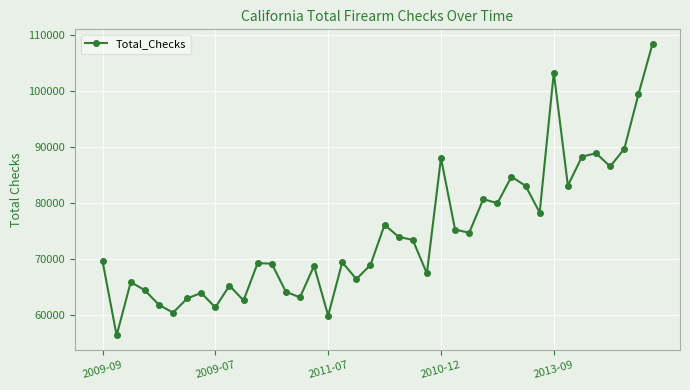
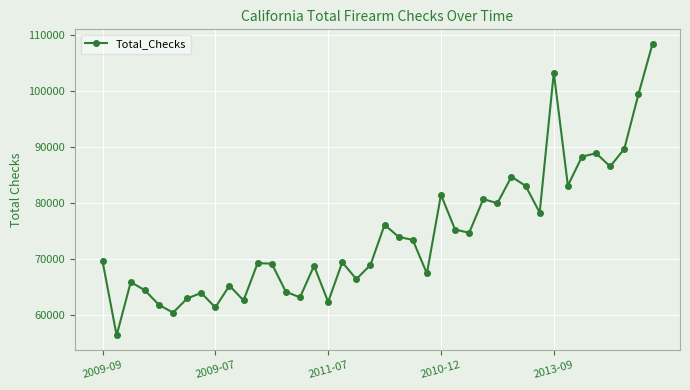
  {
    "2009-09": 70000,
    "2009-07": 61000,
-   "2011-07": 60000,
-   "2010-12": 88000,
+   "2011-07": 62000,
+   "2010-12": 82000,
    "2013-09": 103000
  }
